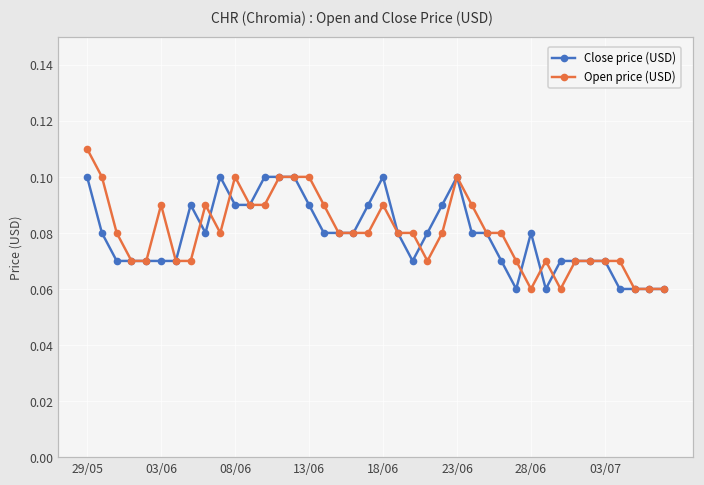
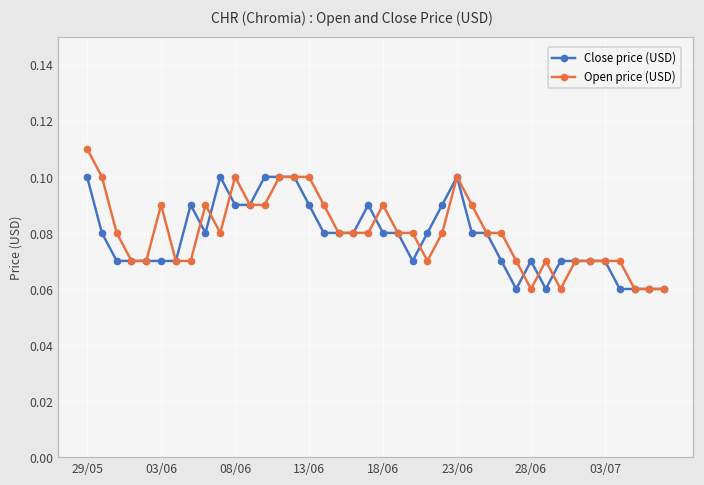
  {
    "Close price (USD)": {
      "29/05": 0.10,
      "03/06": 0.07,
      "08/06": 0.09,
      "13/06": 0.09,
-     "18/06": 0.10,
-     "28/06": 0.08
+     "18/06": 0.08,
+     "28/06": 0.07
    },
    "Open price (USD)": {
      "29/05": 0.11,
      "03/06": 0.09,
      "08/06": 0.10,
      "13/06": 0.10,
      "18/06": 0.09,
      "28/06": 0.06
    }
  }
